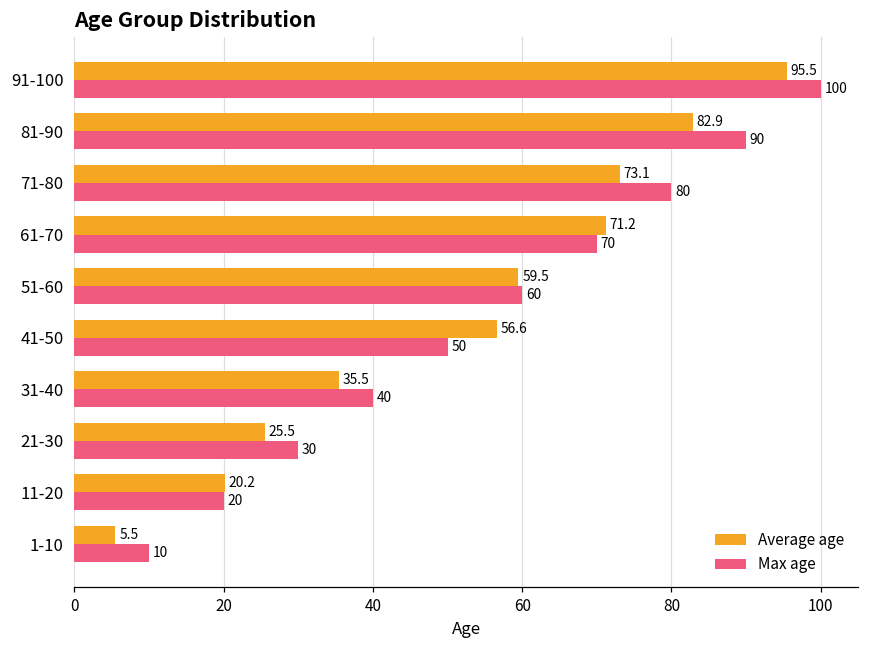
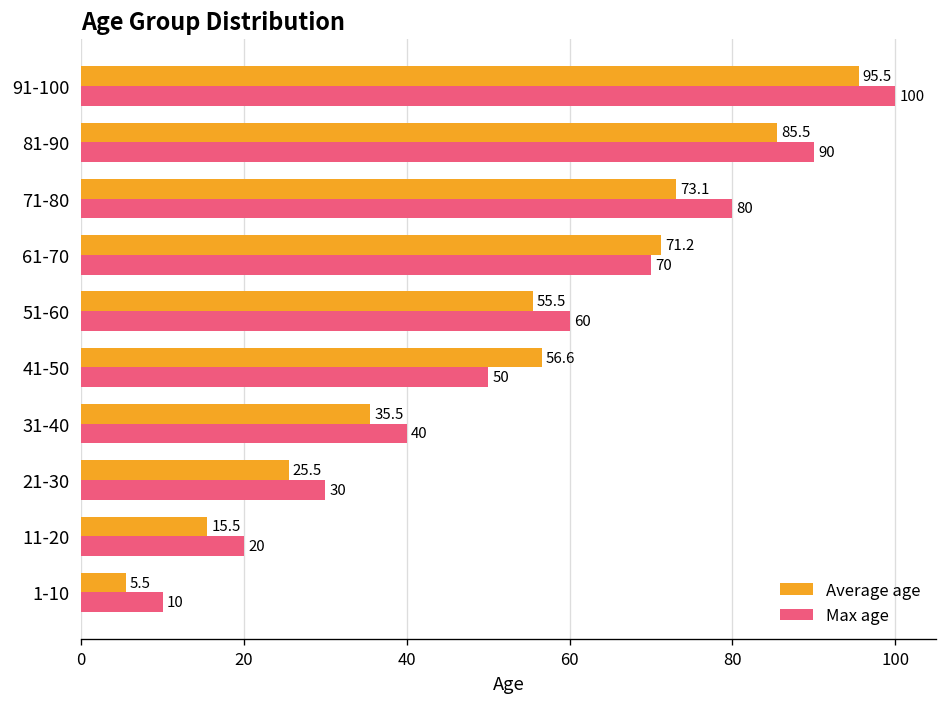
  {
    "Average age": {
      "91-100": 95.5,
-     "81-90": 82.9,
+     "81-90": 85.5,
      "71-80": 73.1,
      "61-70": 71.2,
-     "51-60": 59.5,
+     "51-60": 55.5,
      "41-50": 56.6,
      "31-40": 35.5,
      "21-30": 25.5,
-     "11-20": 20.2,
+     "11-20": 15.5,
      "1-10": 5.5
    },
    "Max age": {
      "91-100": 100,
      "81-90": 90,
      "71-80": 80,
      "61-70": 70,
      "51-60": 60,
      "41-50": 50,
      "31-40": 40,
      "21-30": 30,
      "11-20": 20,
      "1-10": 10
    }
  }
